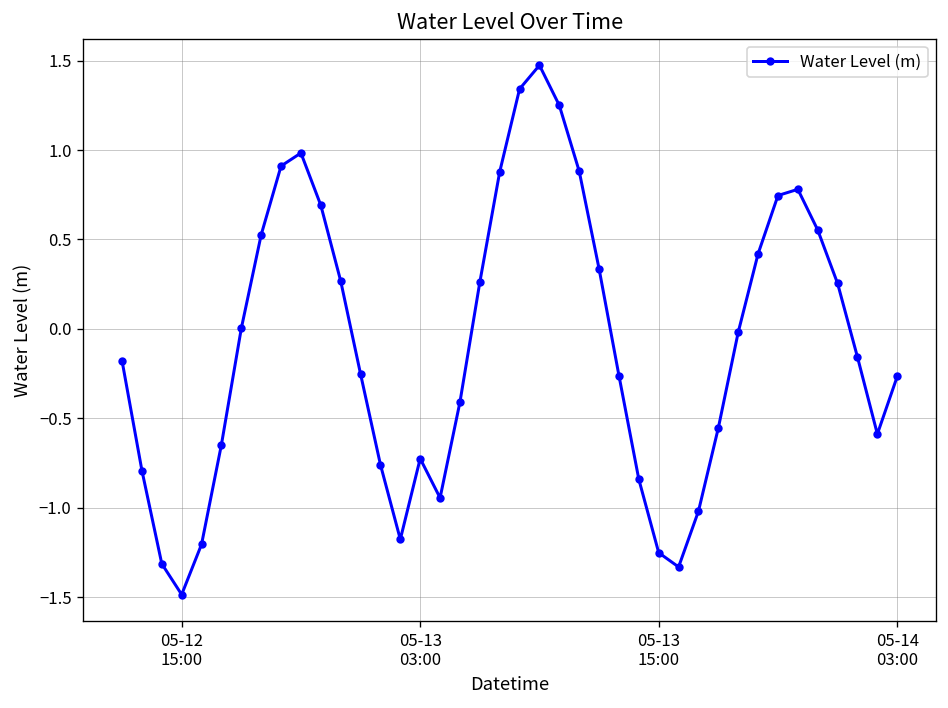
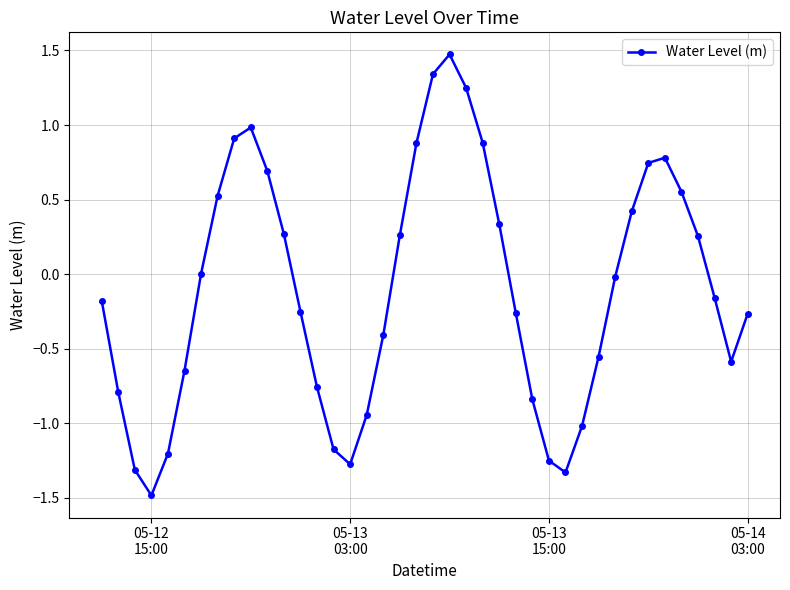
  {
    "05-12 15:00": -1.49,
-   "05-13 03:00": -0.73,
+   "05-13 03:00": -1.28,
    "05-13 15:00": -1.25,
    "05-14 03:00": -0.27
  }
